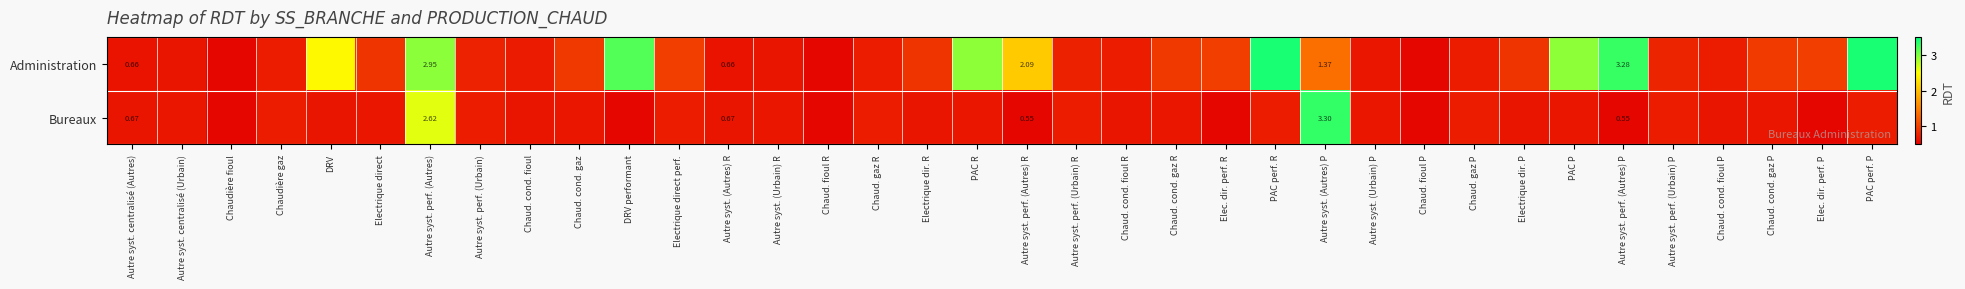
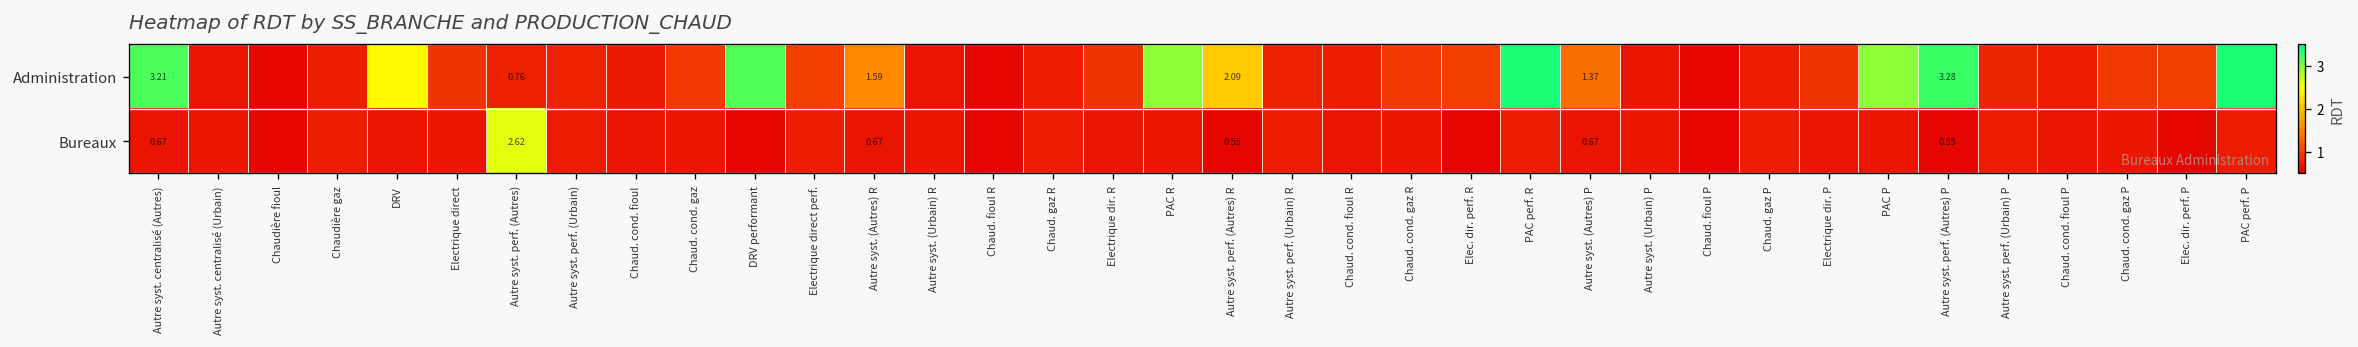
  {
    "Administration": {
-     "Autre syst. centralisé (Autres)": 0.66,
-     "Autre syst. perf. (Autres)": 2.95,
-     "Autre syst. (Autres) R": 0.66,
+     "Autre syst. centralisé (Autres)": 3.21,
+     "Autre syst. perf. (Autres)": 0.76,
+     "Autre syst. (Autres) R": 1.59,
      "Autre syst. perf. (Autres) R": 2.09,
      "Autre syst. (Autres) P": 1.37,
      "Autre syst. perf. (Autres) P": 3.28
    },
    "Bureaux": {
      "Autre syst. centralisé (Autres)": 0.67,
      "Autre syst. perf. (Autres)": 2.62,
      "Autre syst. (Autres) R": 0.67,
      "Autre syst. perf. (Autres) R": 0.55,
-     "Autre syst. (Autres) P": 3.30,
+     "Autre syst. (Autres) P": 0.67,
      "Autre syst. perf. (Autres) P": 0.55
    }
  }
